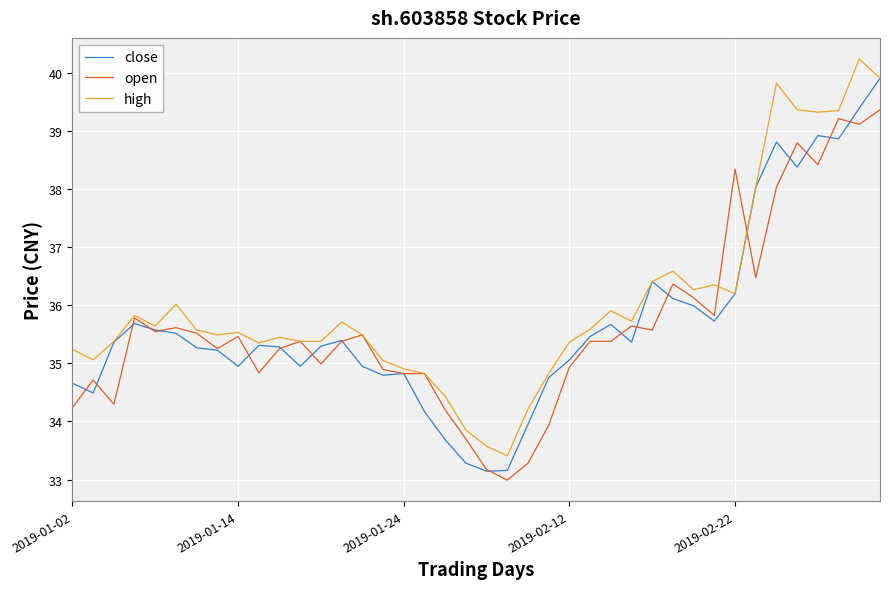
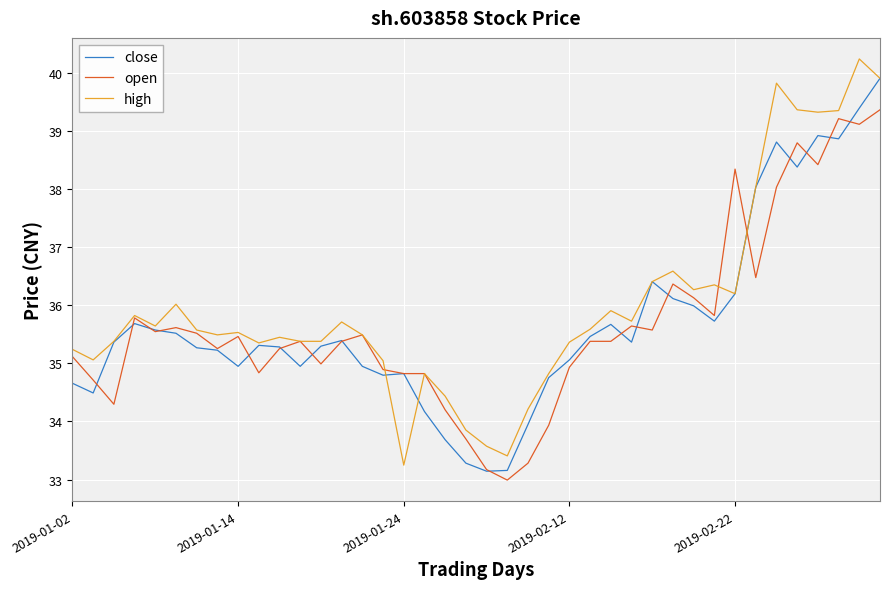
  {
    "close": {
      "2019-01-02": 34.7,
      "2019-01-14": 34.9,
      "2019-02-12": 35.1
    },
    "open": {
-     "2019-01-02": 34.2,
+     "2019-01-02": 35.1,
      "2019-01-14": 35.5,
      "2019-02-12": 34.9,
      "2019-02-22": 38.3
    },
    "high": {
      "2019-01-02": 35.2,
      "2019-01-14": 35.5,
-     "2019-01-24": 34.9,
+     "2019-01-24": 33.2,
      "2019-02-12": 35.4
    }
  }
